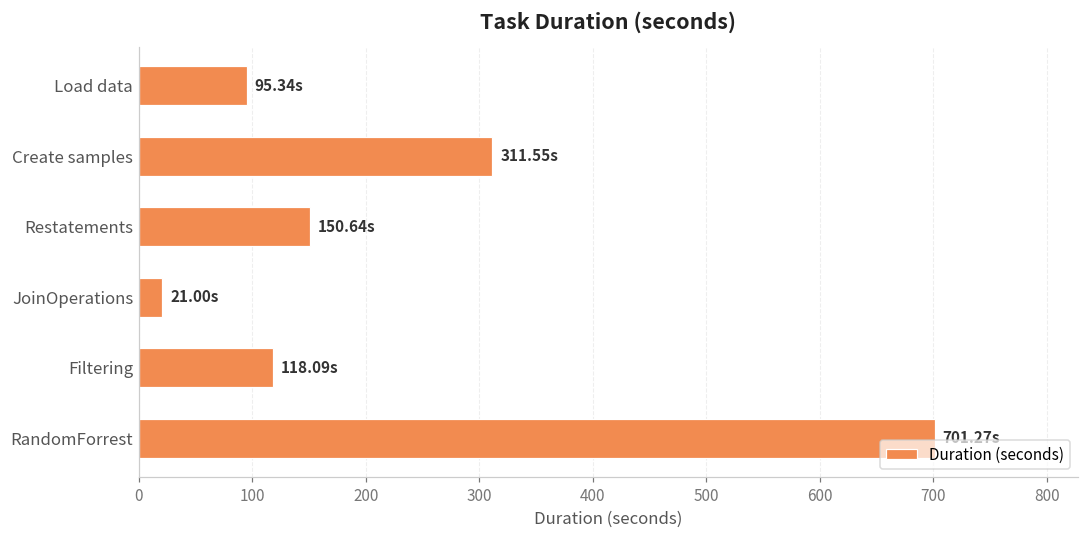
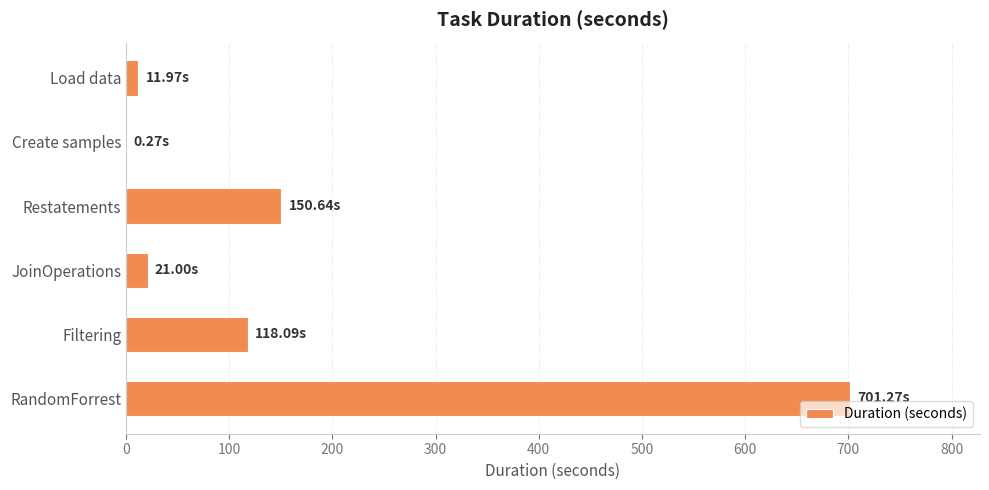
  {
-   "Load data": "95.34s",
-   "Create samples": "311.55s",
+   "Load data": "11.97s",
+   "Create samples": "0.27s",
    "Restatements": "150.64s",
    "JoinOperations": "21.00s",
    "Filtering": "118.09s"
  }
